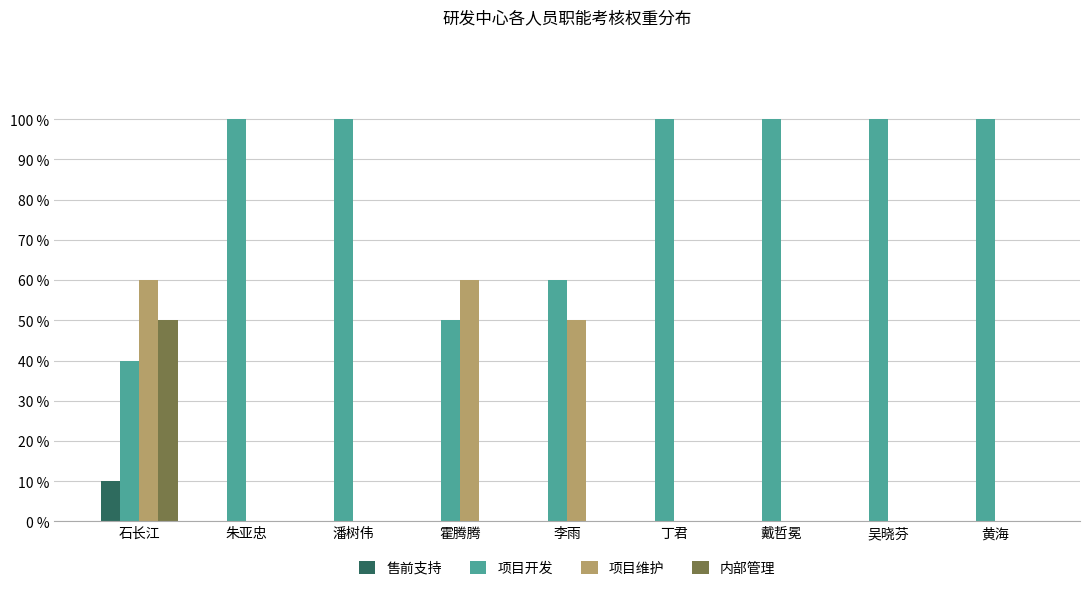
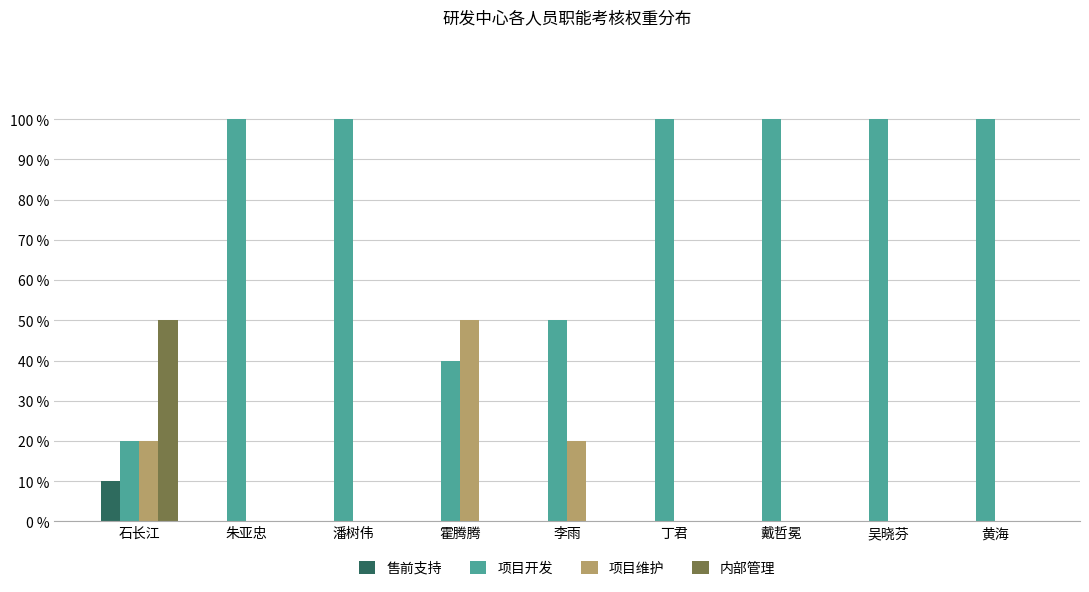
  {
    "售前支持": {
      "石长江": "10 %",
      "朱亚忠": "0 %",
      "潘树伟": "0 %",
      "霍腾腾": "0 %",
      "李雨": "0 %",
      "丁君": "0 %",
      "戴哲冕": "0 %",
      "吴晓芬": "0 %",
      "黄海": "0 %"
    },
    "项目开发": {
-     "石长江": "40 %",
+     "石长江": "20 %",
      "朱亚忠": "100 %",
      "潘树伟": "100 %",
-     "霍腾腾": "50 %",
-     "李雨": "60 %",
+     "霍腾腾": "40 %",
+     "李雨": "50 %",
      "丁君": "100 %",
      "戴哲冕": "100 %",
      "吴晓芬": "100 %",
      "黄海": "100 %"
    },
    "项目维护": {
-     "石长江": "60 %",
+     "石长江": "20 %",
      "朱亚忠": "0 %",
      "潘树伟": "0 %",
-     "霍腾腾": "60 %",
-     "李雨": "50 %",
+     "霍腾腾": "50 %",
+     "李雨": "20 %",
      "丁君": "0 %",
      "戴哲冕": "0 %",
      "吴晓芬": "0 %",
      "黄海": "0 %"
    },
    "内部管理": {
      "石长江": "50 %",
      "朱亚忠": "0 %",
      "潘树伟": "0 %",
      "霍腾腾": "0 %",
      "李雨": "0 %",
      "丁君": "0 %",
      "戴哲冕": "0 %",
      "吴晓芬": "0 %",
      "黄海": "0 %"
    }
  }
